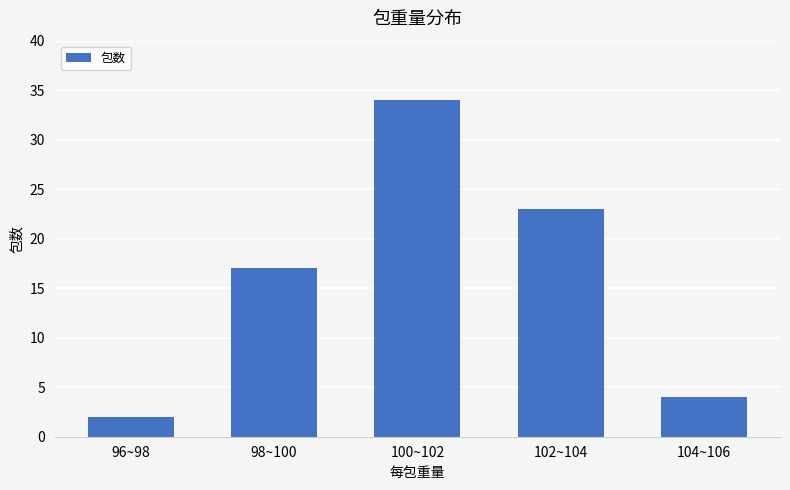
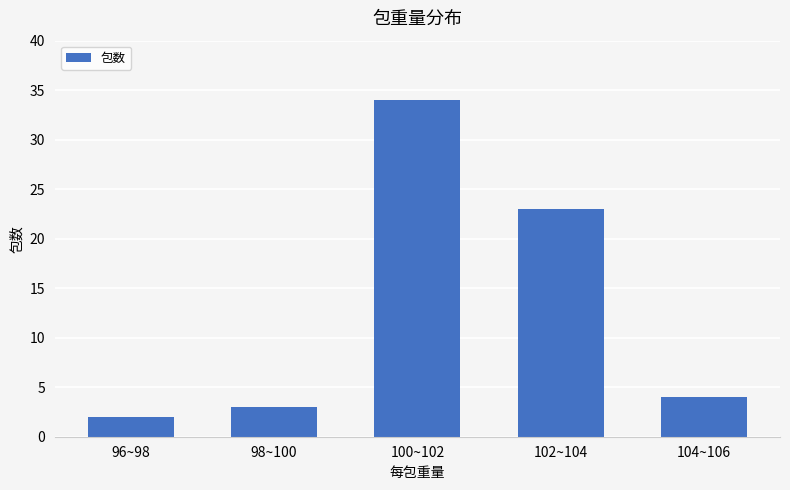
  {
    "96~98": 2,
-   "98~100": 17,
+   "98~100": 3,
    "100~102": 34,
    "102~104": 23,
    "104~106": 4
  }
